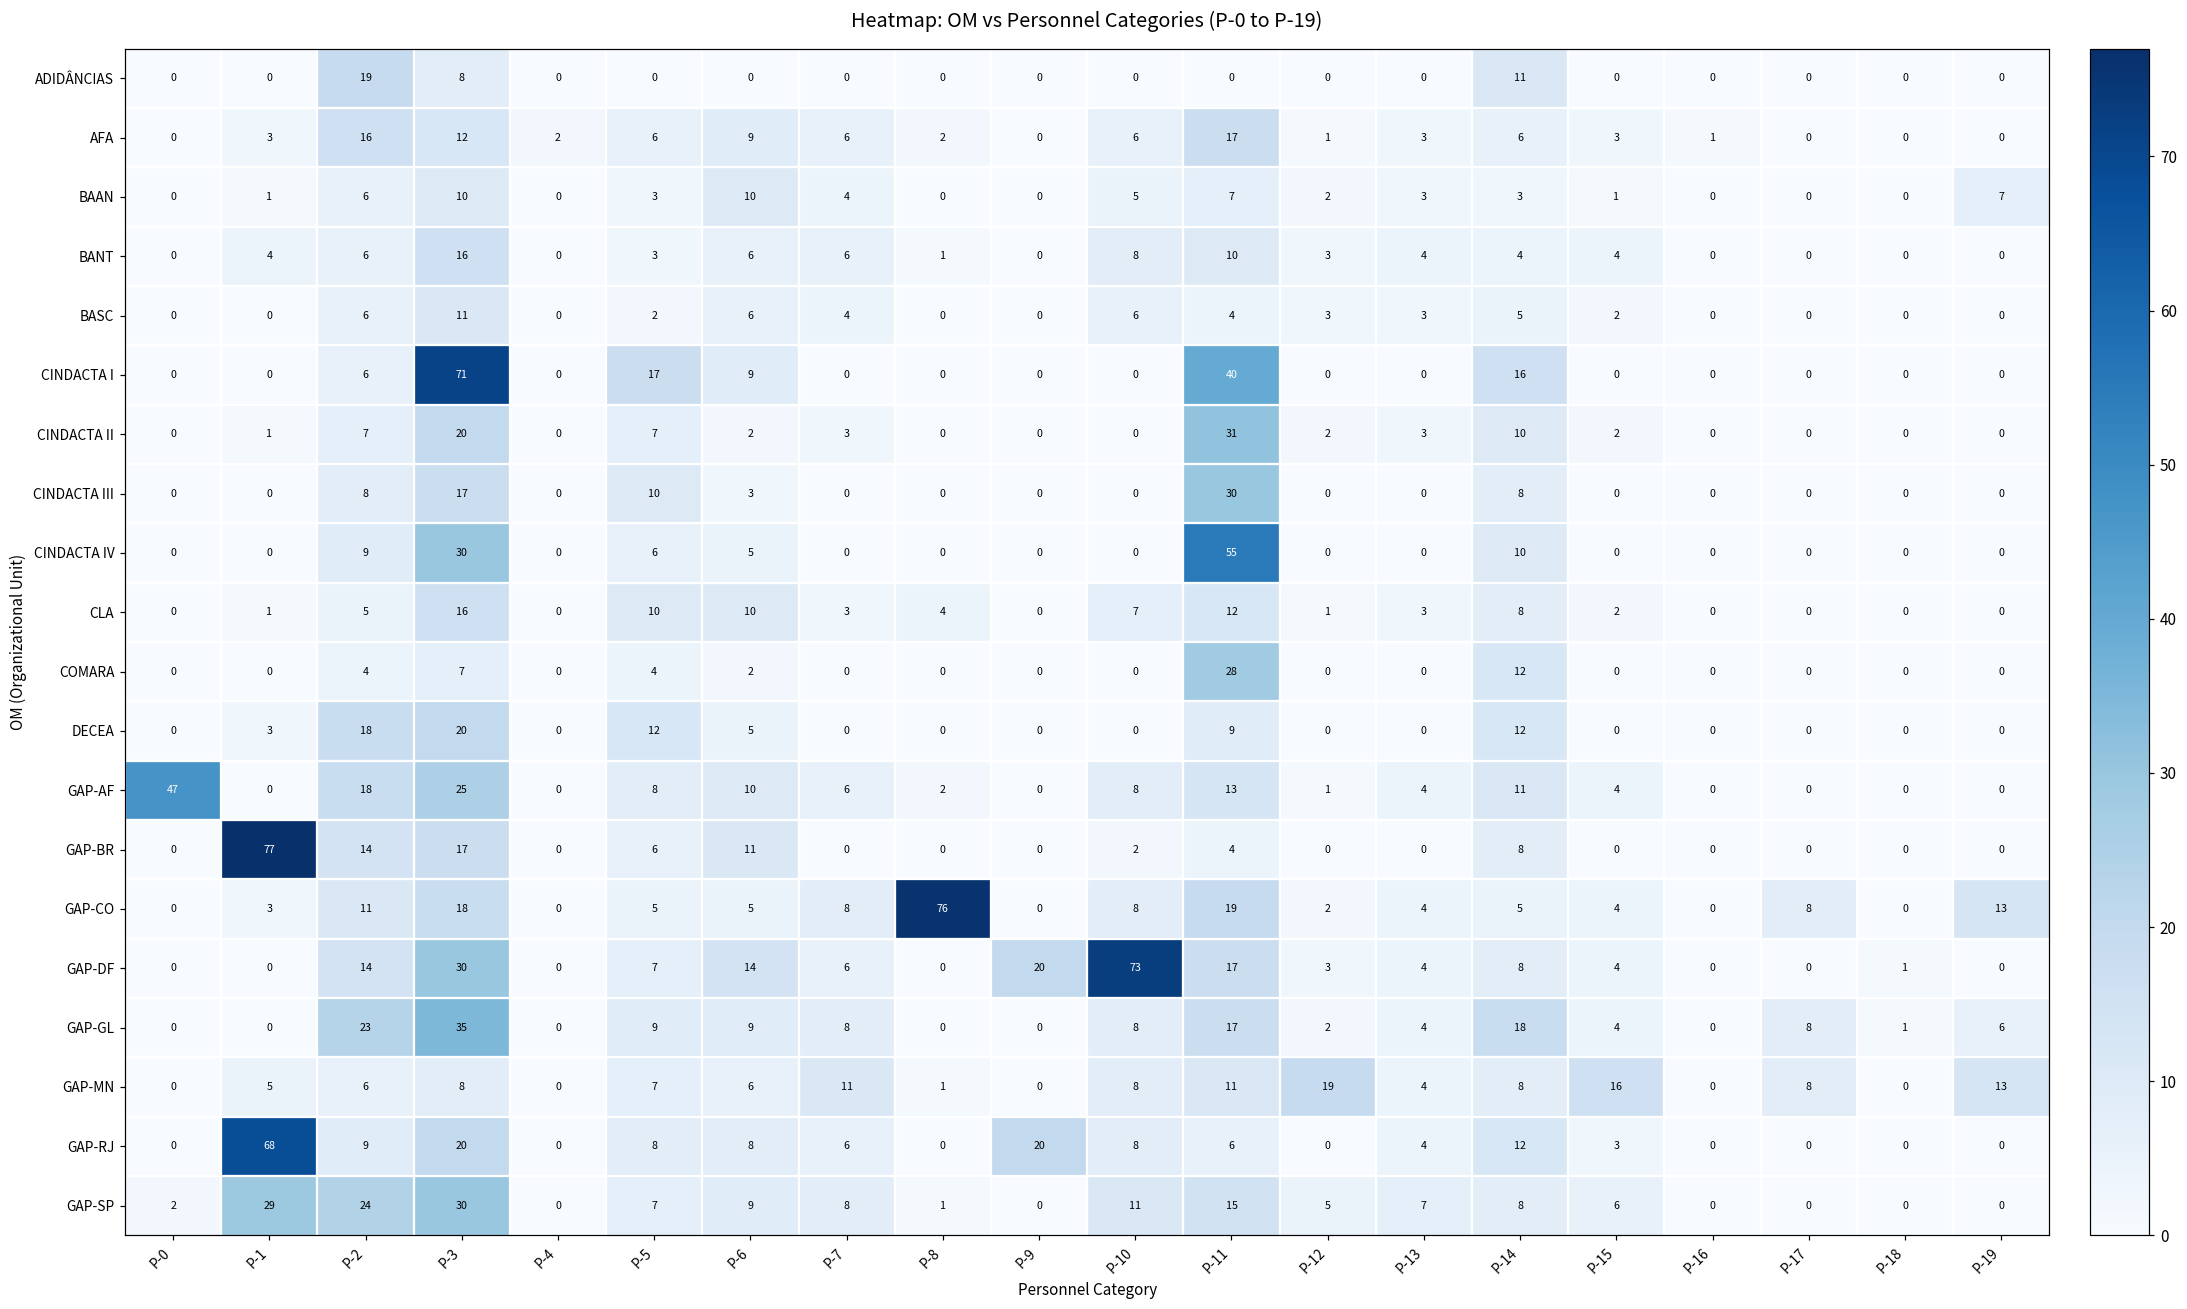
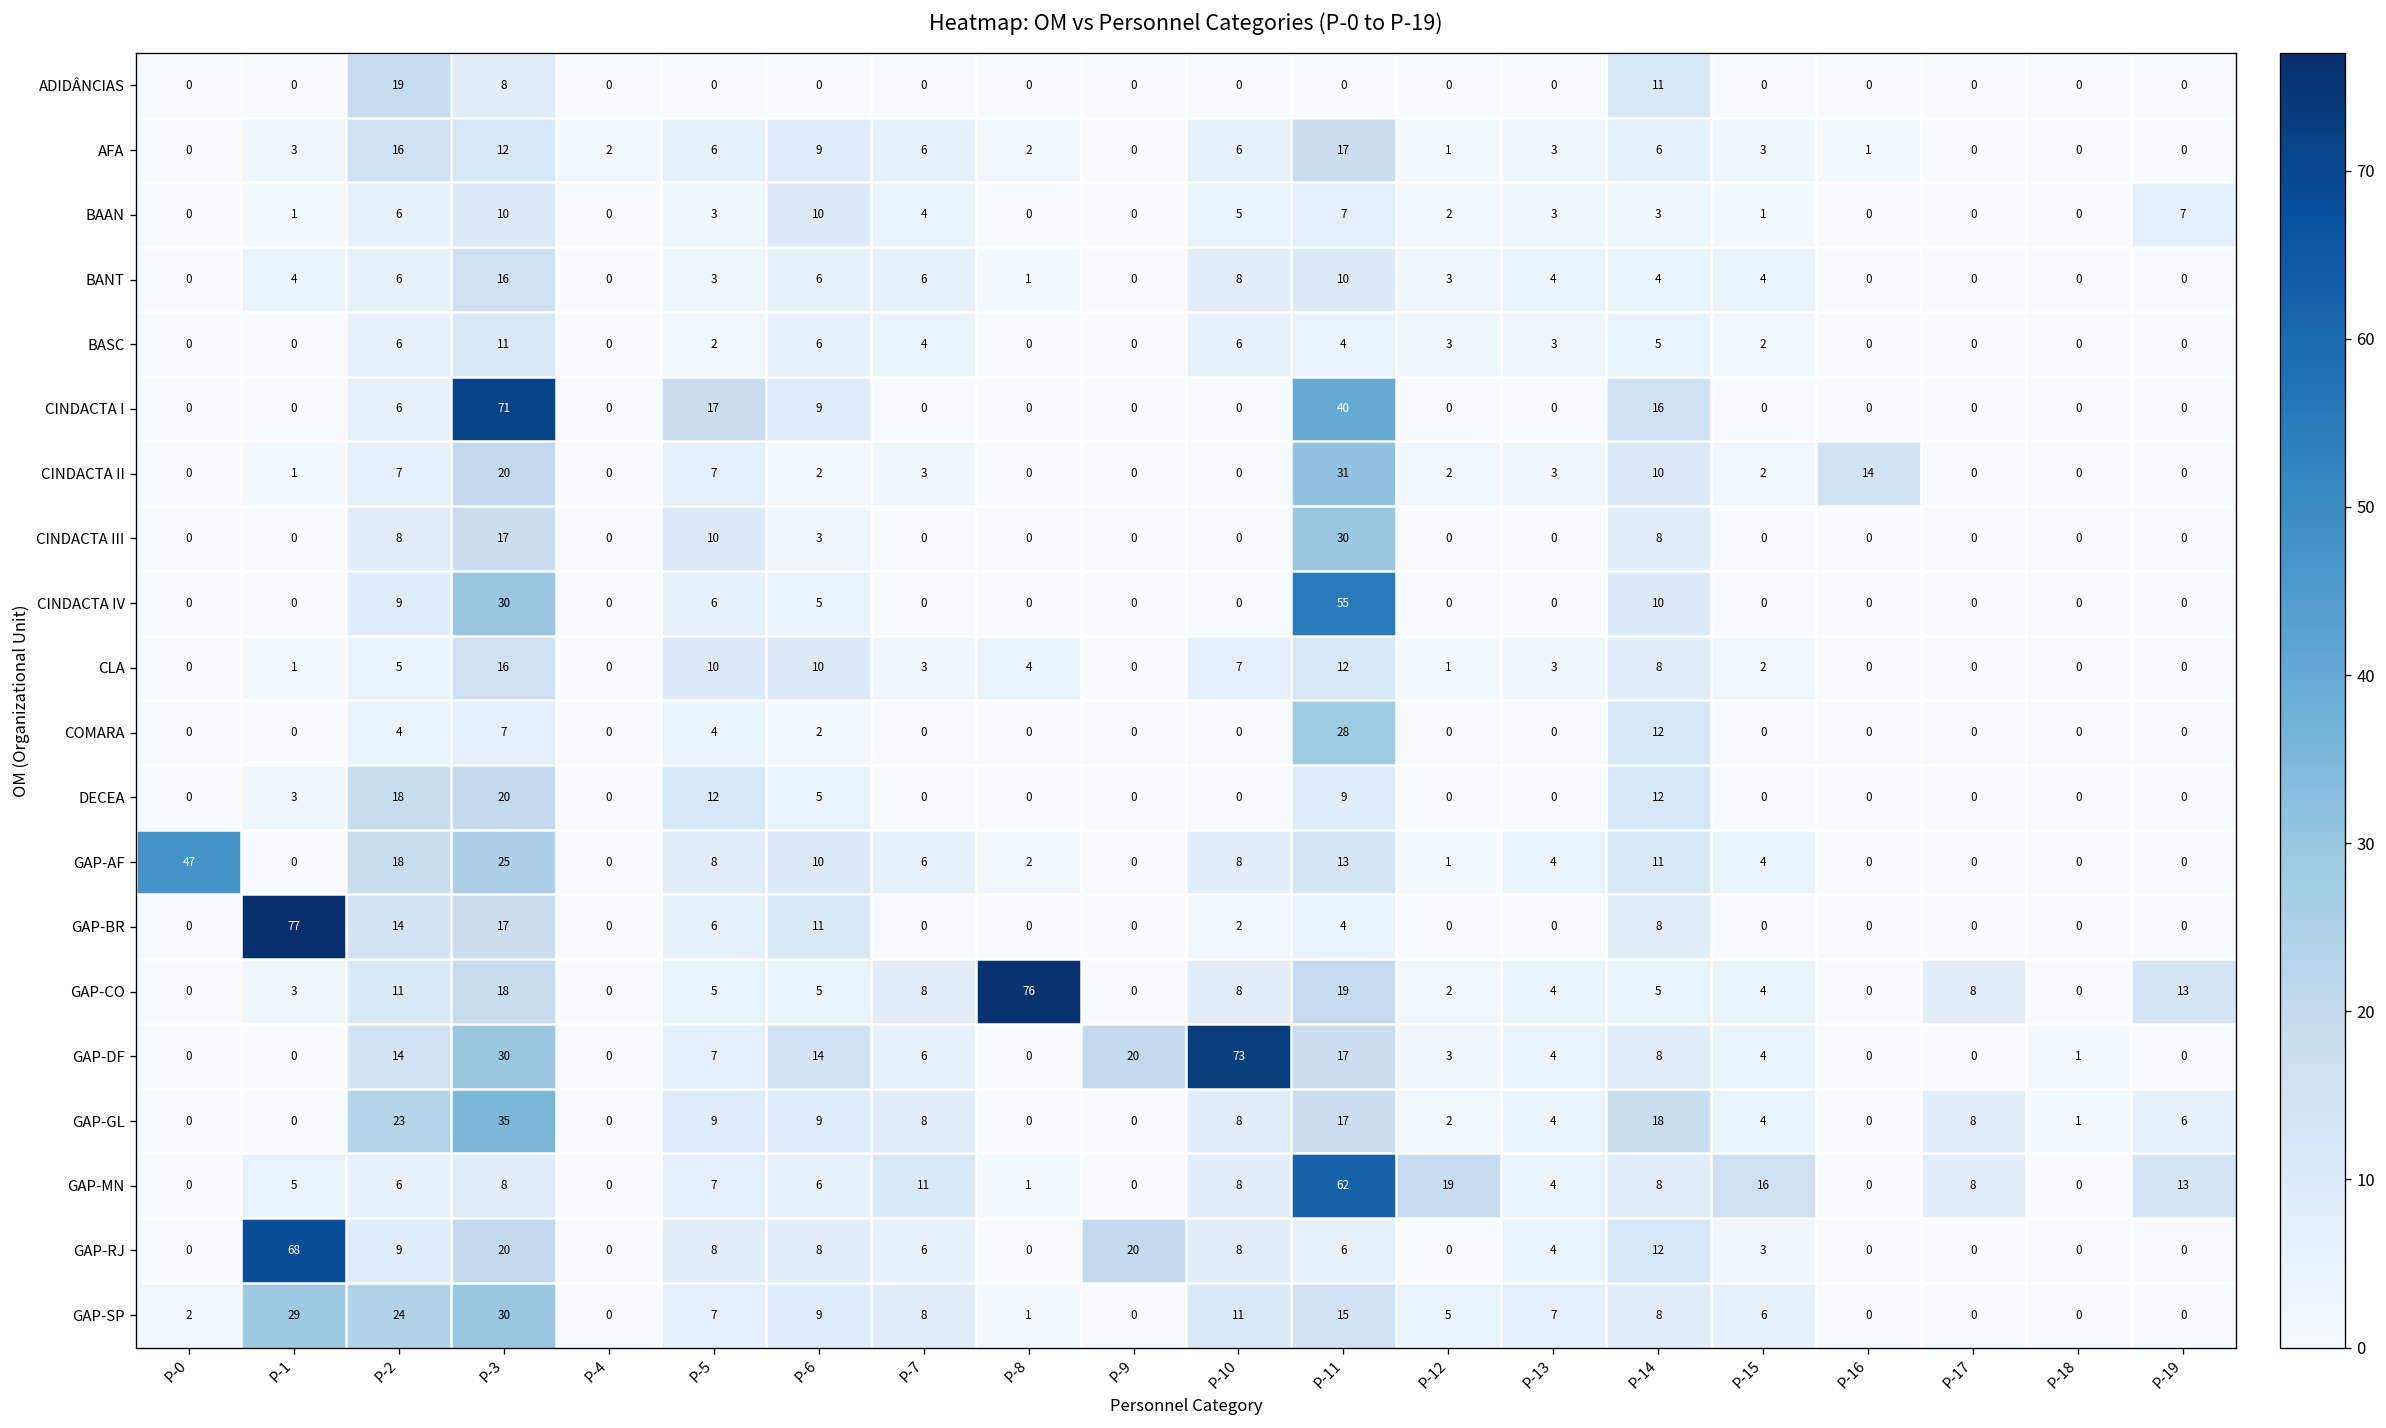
  {
    "CINDACTA II": {
      "P-0": 0,
      "P-1": 1,
      "P-2": 7,
      "P-3": 20,
      "P-4": 0,
      "P-5": 7,
      "P-6": 2,
      "P-7": 3,
      "P-8": 0,
      "P-9": 0,
      "P-10": 0,
      "P-11": 31,
      "P-12": 2,
      "P-13": 3,
      "P-14": 10,
      "P-15": 2,
-     "P-16": 0,
+     "P-16": 14,
      "P-17": 0,
      "P-18": 0,
      "P-19": 0
    },
    "GAP-MN": {
      "P-0": 0,
      "P-1": 5,
      "P-2": 6,
      "P-3": 8,
      "P-4": 0,
      "P-5": 7,
      "P-6": 6,
      "P-7": 11,
      "P-8": 1,
      "P-9": 0,
      "P-10": 8,
-     "P-11": 11,
+     "P-11": 62,
      "P-12": 19,
      "P-13": 4,
      "P-14": 8,
      "P-15": 16,
      "P-16": 0,
      "P-17": 8,
      "P-18": 0,
      "P-19": 13
    }
  }
